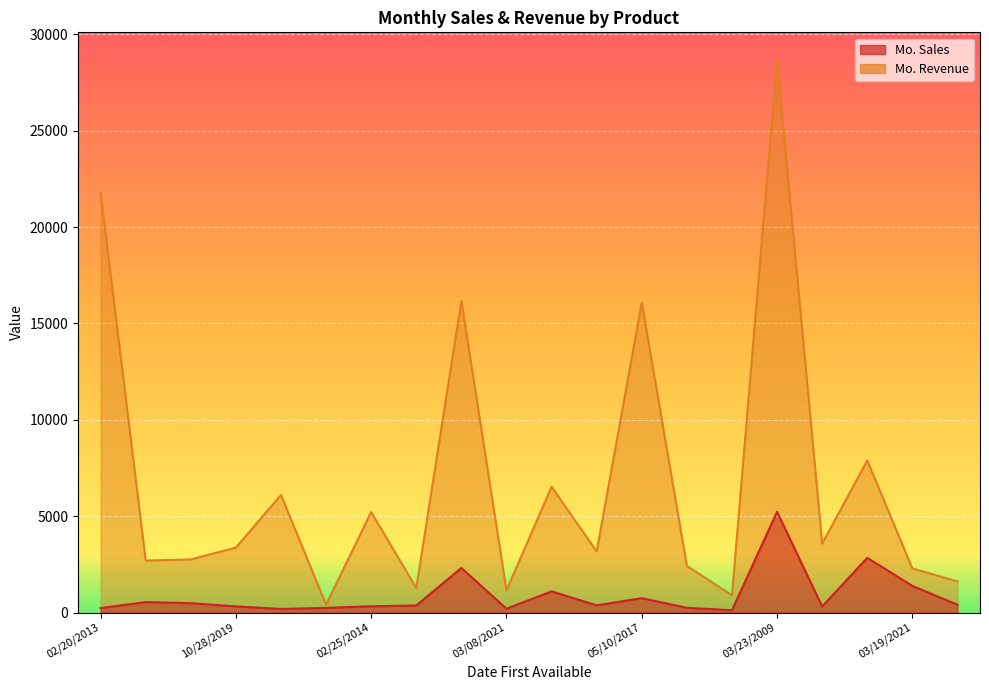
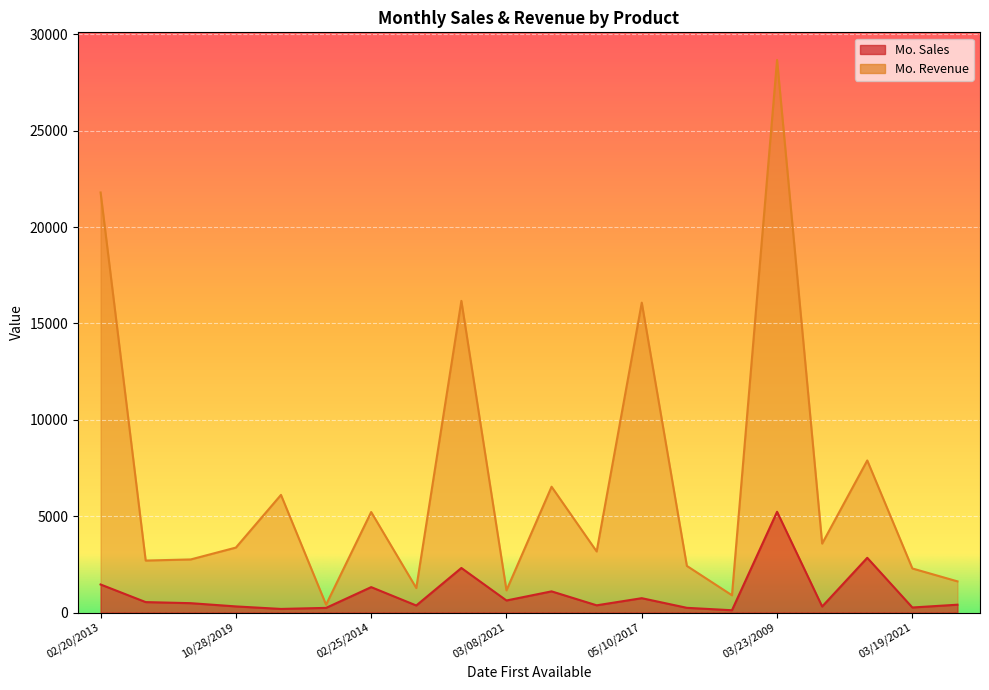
  {
    "Mo. Revenue": {
      "02/20/2013": 21800,
      "10/28/2019": 3400,
      "02/25/2014": 5200,
      "03/08/2021": 1100,
      "05/10/2017": 16100,
      "03/23/2009": 28700,
      "03/19/2021": 2300
    },
    "Mo. Sales": {
-     "02/20/2013": 200,
+     "02/20/2013": 1500,
      "10/28/2019": 300,
-     "02/25/2014": 300,
-     "03/08/2021": 200,
+     "02/25/2014": 1300,
+     "03/08/2021": 600,
      "05/10/2017": 700,
      "03/23/2009": 5200,
-     "03/19/2021": 1400
+     "03/19/2021": 300
    }
  }
